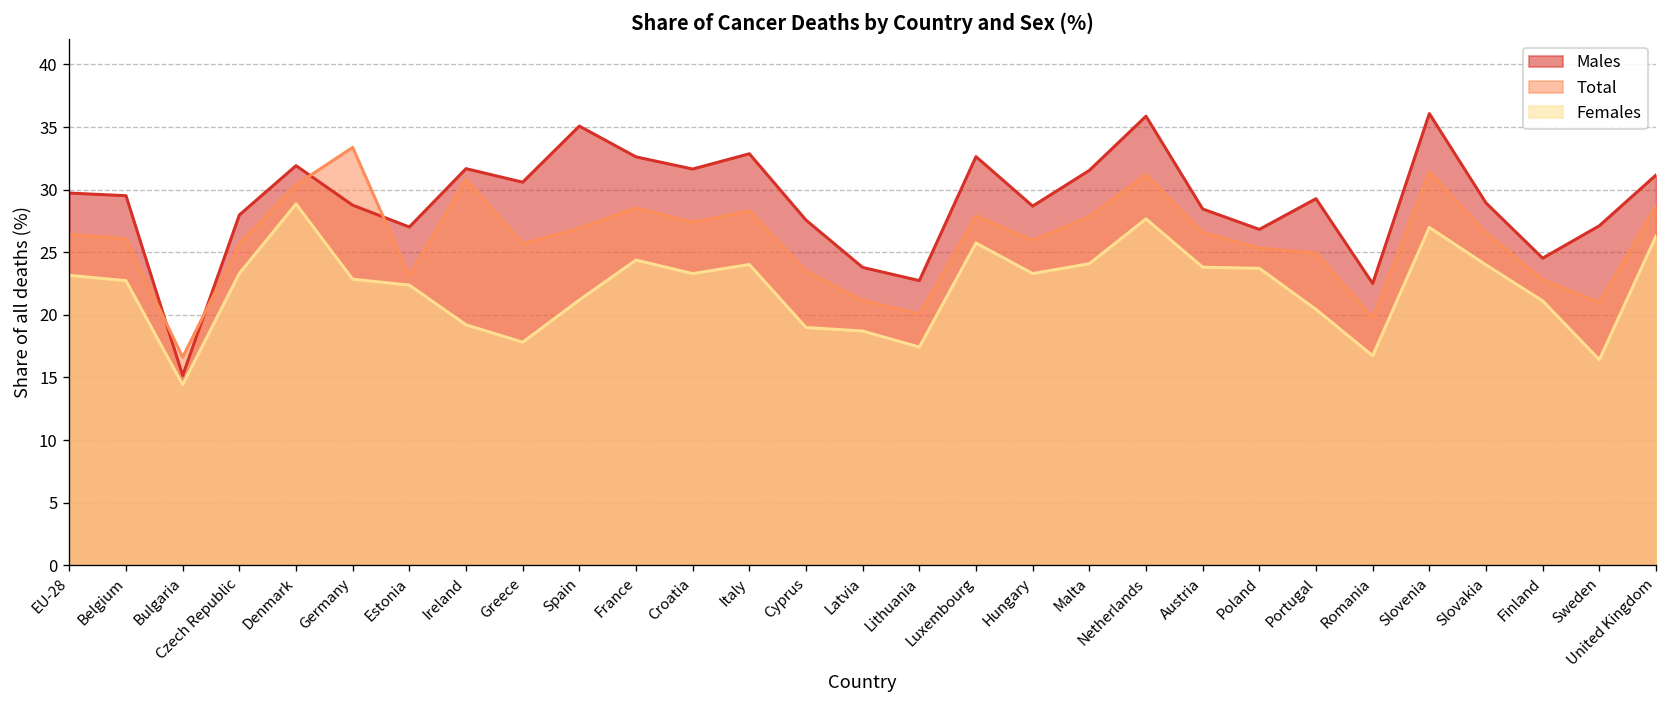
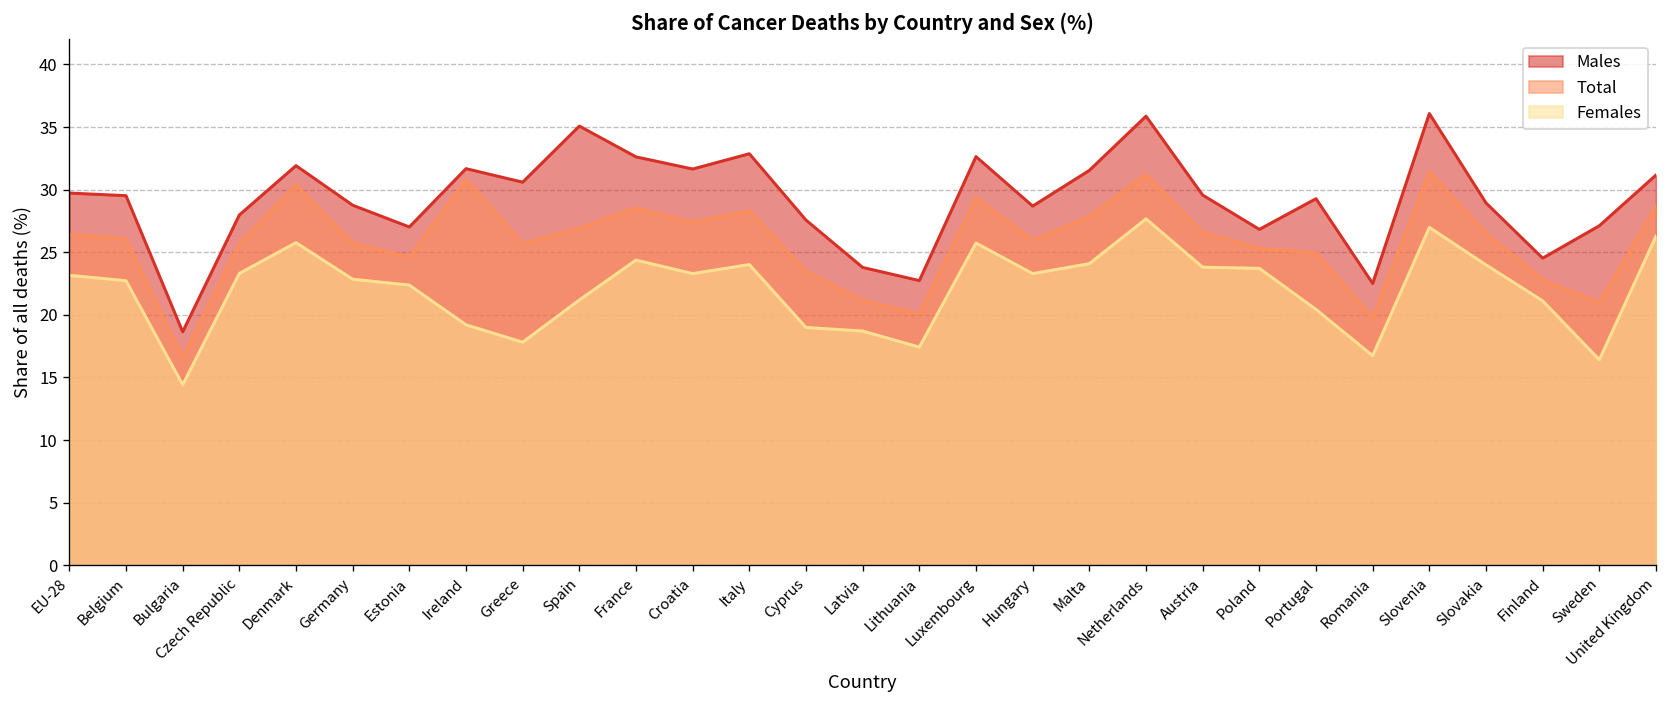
  {
    "Males": {
      "EU-28": 29.7,
      "Belgium": 29.5,
-     "Bulgaria": 15.2,
+     "Bulgaria": 18.7,
      "Czech Republic": 28.0,
      "Denmark": 31.9,
      "Germany": 28.8,
      "Estonia": 27.0,
      "Ireland": 31.7,
      "Greece": 30.6,
      "Spain": 35.1,
      "France": 32.6,
      "Croatia": 31.7,
      "Italy": 32.9,
      "Cyprus": 27.6,
      "Latvia": 23.8,
      "Lithuania": 22.7,
      "Luxembourg": 32.6,
      "Hungary": 28.7,
      "Malta": 31.5,
      "Netherlands": 35.9,
-     "Austria": 28.5,
+     "Austria": 29.6,
      "Poland": 26.8,
      "Portugal": 29.3,
      "Romania": 22.5,
      "Slovenia": 36.1,
      "Slovakia": 28.9,
      "Finland": 24.5,
      "Sweden": 27.1,
      "United Kingdom": 31.2
    },
    "Total": {
      "EU-28": 26.4,
      "Belgium": 26.1,
      "Bulgaria": 16.6,
      "Czech Republic": 25.7,
      "Denmark": 30.4,
-     "Germany": 33.4,
-     "Estonia": 23.1,
+     "Germany": 25.7,
+     "Estonia": 24.6,
      "Ireland": 30.8,
      "Greece": 25.7,
      "Spain": 26.9,
      "France": 28.5,
      "Croatia": 27.4,
      "Italy": 28.3,
      "Cyprus": 23.5,
      "Latvia": 21.2,
      "Lithuania": 20.1,
-     "Luxembourg": 27.9,
+     "Luxembourg": 29.4,
      "Hungary": 26.0,
      "Malta": 27.9,
      "Netherlands": 31.2,
      "Austria": 26.6,
      "Poland": 25.3,
      "Portugal": 24.9,
      "Romania": 19.8,
      "Slovenia": 31.4,
      "Slovakia": 26.5,
      "Finland": 22.8,
      "Sweden": 21.0,
      "United Kingdom": 28.7
    },
    "Females": {
      "EU-28": 23.2,
      "Belgium": 22.7,
      "Bulgaria": 14.4,
      "Czech Republic": 23.3,
-     "Denmark": 28.9,
+     "Denmark": 25.8,
      "Germany": 22.9,
      "Estonia": 22.4,
      "Ireland": 19.2,
      "Greece": 17.8,
      "Spain": 21.2,
      "France": 24.4,
      "Croatia": 23.3,
      "Italy": 24.0,
      "Cyprus": 19.0,
      "Latvia": 18.7,
      "Lithuania": 17.4,
      "Luxembourg": 25.7,
      "Hungary": 23.3,
      "Malta": 24.1,
      "Netherlands": 27.7,
      "Austria": 23.8,
      "Poland": 23.7,
      "Portugal": 20.4,
      "Romania": 16.7,
      "Slovenia": 27.0,
      "Slovakia": 24.0,
      "Finland": 21.1,
      "Sweden": 16.4,
      "United Kingdom": 26.3
    }
  }
